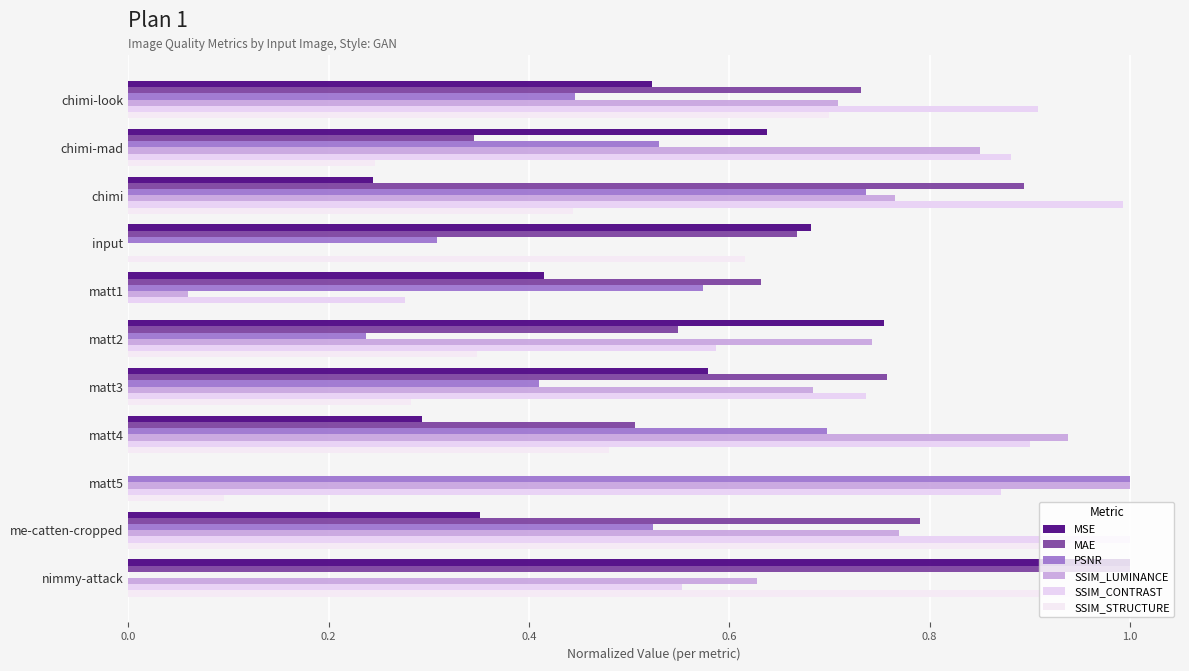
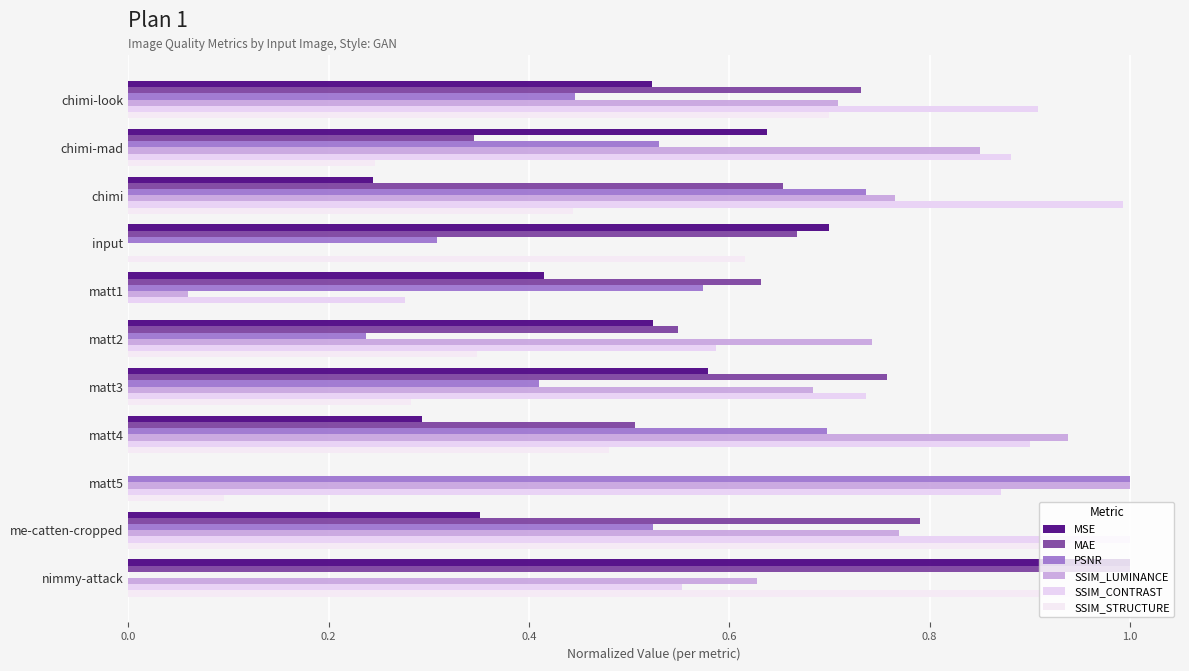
  {
    "MSE": {
      "chimi-look": 0.523,
      "chimi-mad": 0.637,
      "chimi": 0.244,
-     "input": 0.682,
+     "input": 0.699,
      "matt1": 0.415,
-     "matt2": 0.754,
+     "matt2": 0.524,
      "matt3": 0.579,
      "matt4": 0.293,
      "matt5": 0.000,
      "me-catten-cropped": 0.352
    },
    "MAE": {
      "chimi-look": 0.732,
      "chimi-mad": 0.345,
-     "chimi": 0.894,
+     "chimi": 0.654,
      "input": 0.668,
      "matt1": 0.632,
      "matt2": 0.549,
      "matt3": 0.757,
      "matt4": 0.506,
      "matt5": 0.000,
      "me-catten-cropped": 0.790
    },
    "PSNR": {
      "chimi-look": 0.446,
      "chimi-mad": 0.529,
      "chimi": 0.736,
      "input": 0.309,
      "matt1": 0.574,
      "matt2": 0.238,
      "matt3": 0.410,
      "matt4": 0.697,
      "matt5": 1.000,
      "me-catten-cropped": 0.524,
      "nimmy-attack": 0.000
    }
  }
